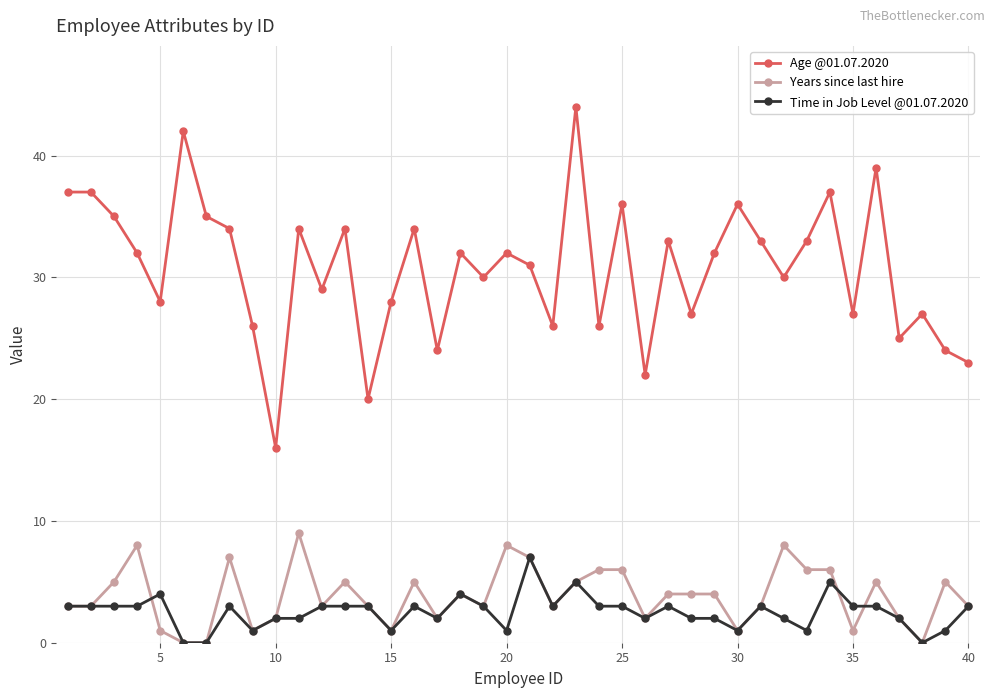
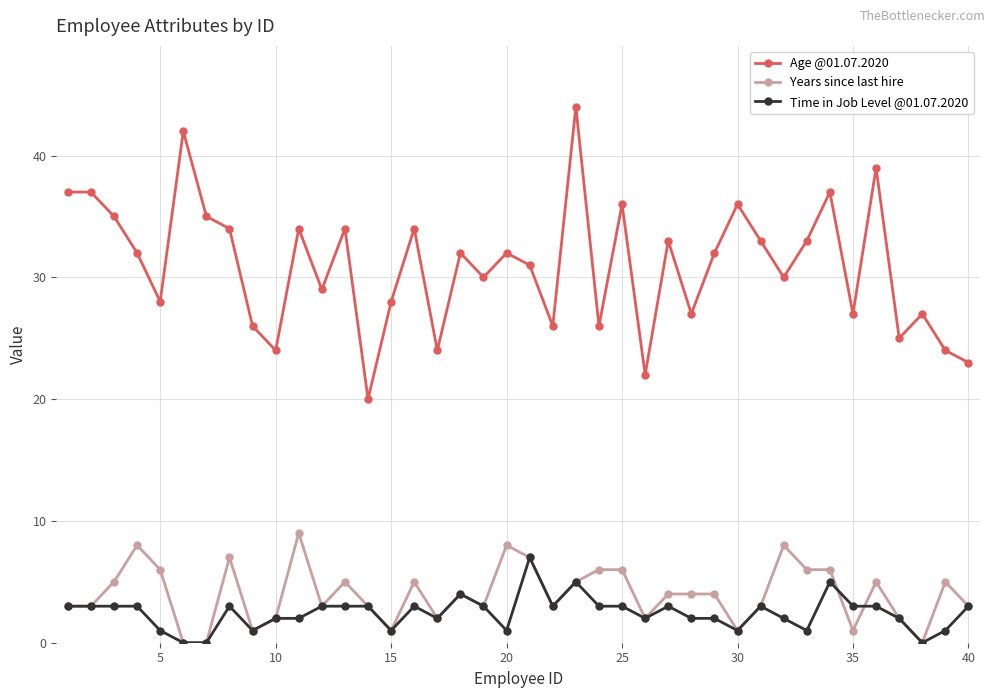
  {
    "Age @01.07.2020": {
      "5": 28,
-     "10": 16,
+     "10": 24,
      "15": 28,
      "20": 32,
      "25": 36,
      "30": 36,
      "35": 27,
      "40": 23
    },
    "Years since last hire": {
-     "5": 1,
+     "5": 6,
      "20": 8,
      "25": 6,
      "35": 1
    },
    "Time in Job Level @01.07.2020": {
-     "5": 4,
+     "5": 1,
      "20": 1,
      "25": 3,
      "35": 3
    }
  }
